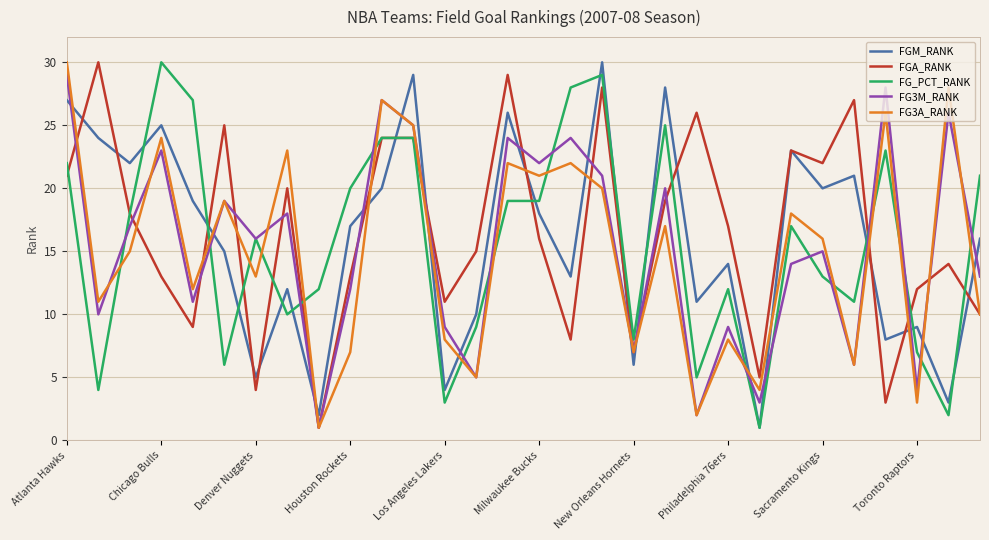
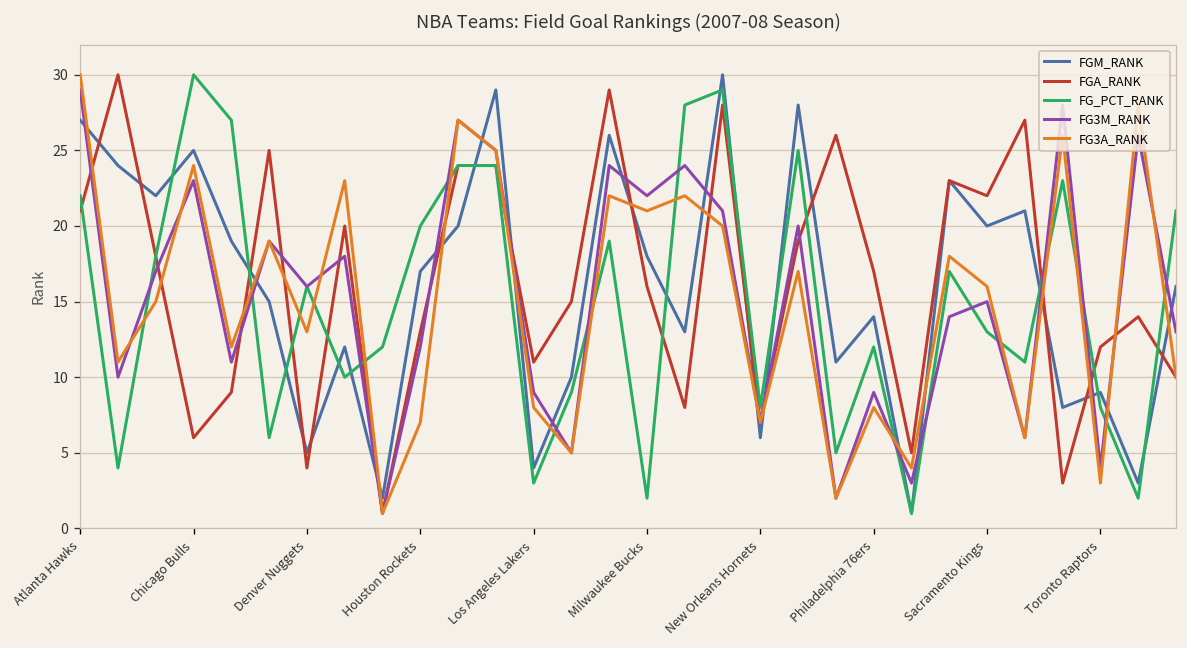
  {
    "FGM_RANK": {
      "Atlanta Hawks": 27,
      "Chicago Bulls": 25,
      "Denver Nuggets": 5,
      "Houston Rockets": 17,
      "Los Angeles Lakers": 4,
      "Milwaukee Bucks": 18,
      "New Orleans Hornets": 6,
      "Philadelphia 76ers": 14,
      "Sacramento Kings": 20,
      "Toronto Raptors": 9
    },
    "FGA_RANK": {
      "Atlanta Hawks": 21,
-     "Chicago Bulls": 13,
+     "Chicago Bulls": 6,
      "Denver Nuggets": 4,
      "Houston Rockets": 13,
      "Los Angeles Lakers": 11,
      "Milwaukee Bucks": 16,
      "Philadelphia 76ers": 17,
      "Sacramento Kings": 22,
      "Toronto Raptors": 12
    },
    "FG_PCT_RANK": {
      "Atlanta Hawks": 22,
      "Chicago Bulls": 30,
      "Houston Rockets": 20,
      "Los Angeles Lakers": 3,
-     "Milwaukee Bucks": 19,
+     "Milwaukee Bucks": 2,
      "New Orleans Hornets": 8,
      "Philadelphia 76ers": 12,
      "Sacramento Kings": 13,
-     "Toronto Raptors": 7
+     "Toronto Raptors": 8
    },
    "FG3M_RANK": {
      "Atlanta Hawks": 29,
      "Chicago Bulls": 23,
      "Houston Rockets": 12,
      "Los Angeles Lakers": 9,
      "Milwaukee Bucks": 22,
      "Philadelphia 76ers": 9,
      "Sacramento Kings": 15,
      "Toronto Raptors": 4
    },
    "FG3A_RANK": {
      "Atlanta Hawks": 30,
      "Chicago Bulls": 24,
      "Denver Nuggets": 13,
      "Houston Rockets": 7,
      "Los Angeles Lakers": 8,
      "Milwaukee Bucks": 21,
      "Philadelphia 76ers": 8,
      "Sacramento Kings": 16,
      "Toronto Raptors": 3
    }
  }
